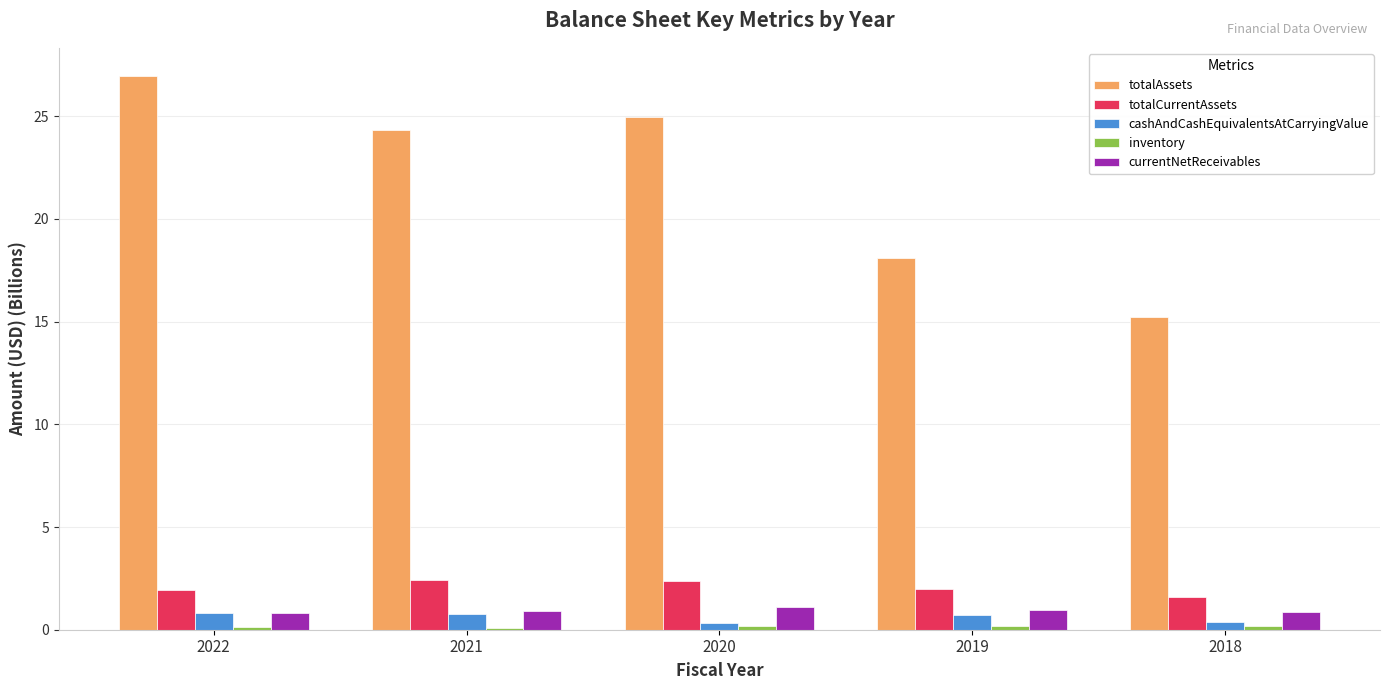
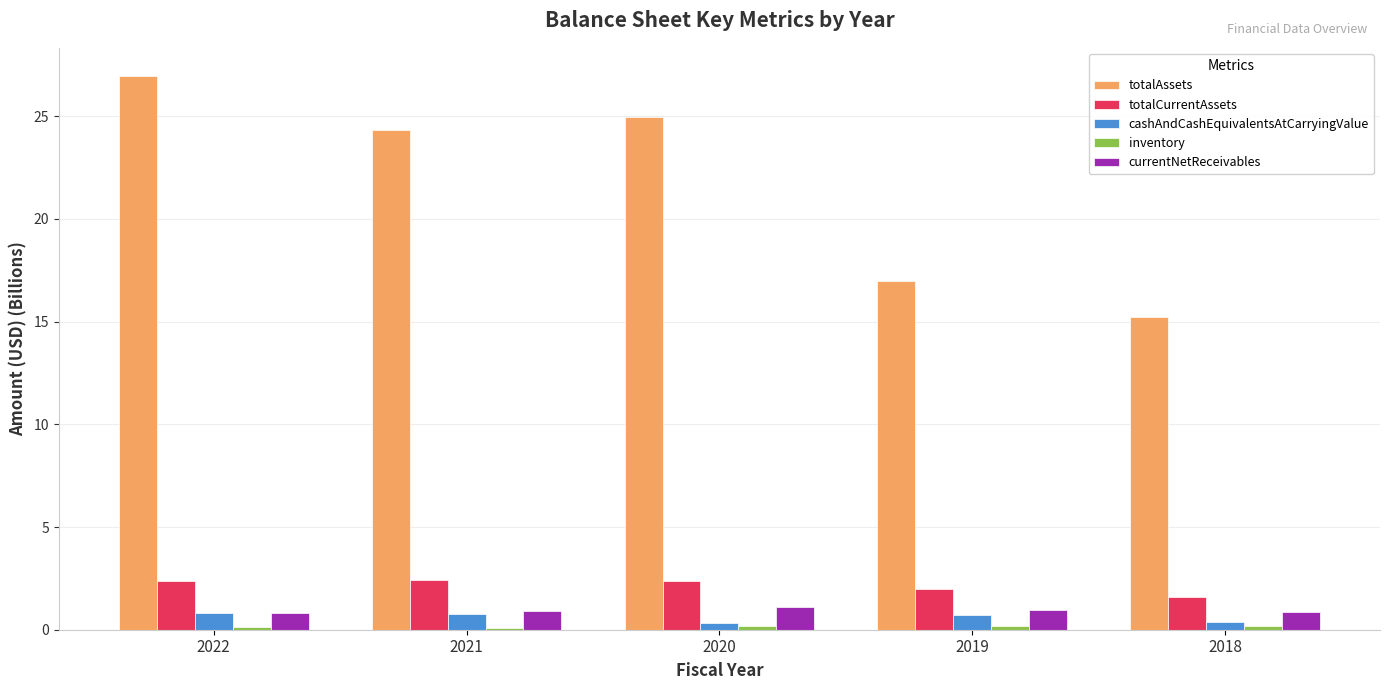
  {
    "totalAssets": {
      "2022": 27.0,
      "2021": 24.3,
      "2020": 25.0,
-     "2019": 18.1,
+     "2019": 17.0,
      "2018": 15.2
    },
    "totalCurrentAssets": {
-     "2022": 1.9,
+     "2022": 2.4,
      "2021": 2.4,
      "2020": 2.4,
      "2019": 2.0,
      "2018": 1.6
    },
    "cashAndCashEquivalentsAtCarryingValue": {
      "2022": 0.8,
      "2021": 0.7,
      "2020": 0.3,
      "2019": 0.7,
      "2018": 0.4
    },
    "inventory": {
      "2020": 0.2,
      "2019": 0.2,
      "2018": 0.2
    },
    "currentNetReceivables": {
      "2022": 0.8,
      "2021": 0.9,
      "2020": 1.1,
      "2019": 1.0,
      "2018": 0.9
    }
  }
